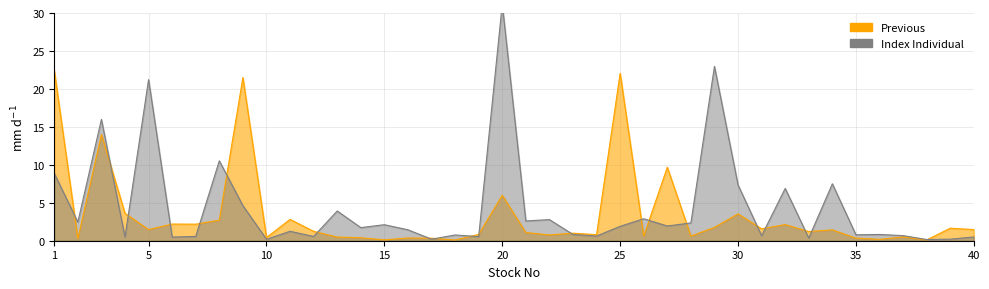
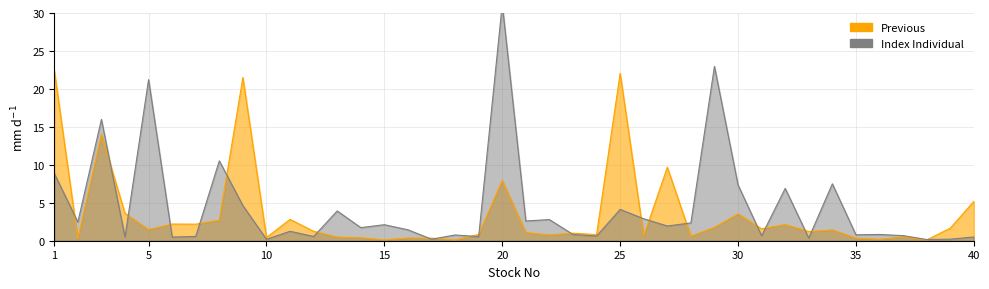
  {
    "Previous": {
      "1": 22,
      "5": 1,
      "15": 0,
-     "20": 6,
+     "20": 8,
      "25": 22,
      "30": 4,
      "35": 0,
-     "40": 1
+     "40": 5
    },
    "Index Individual": {
      "1": 9,
      "5": 21,
      "15": 2,
-     "25": 2,
+     "25": 4,
      "30": 7,
      "35": 1,
      "40": 0
    }
  }
